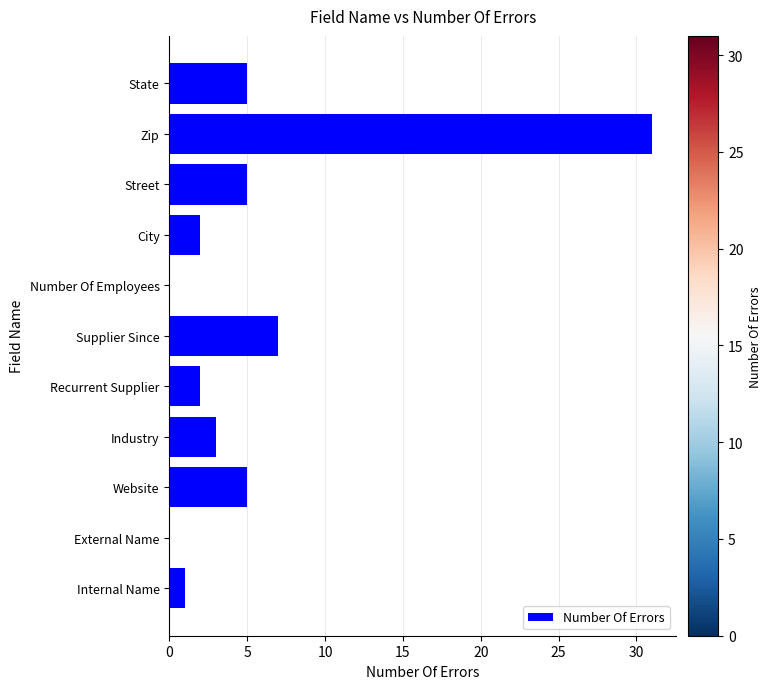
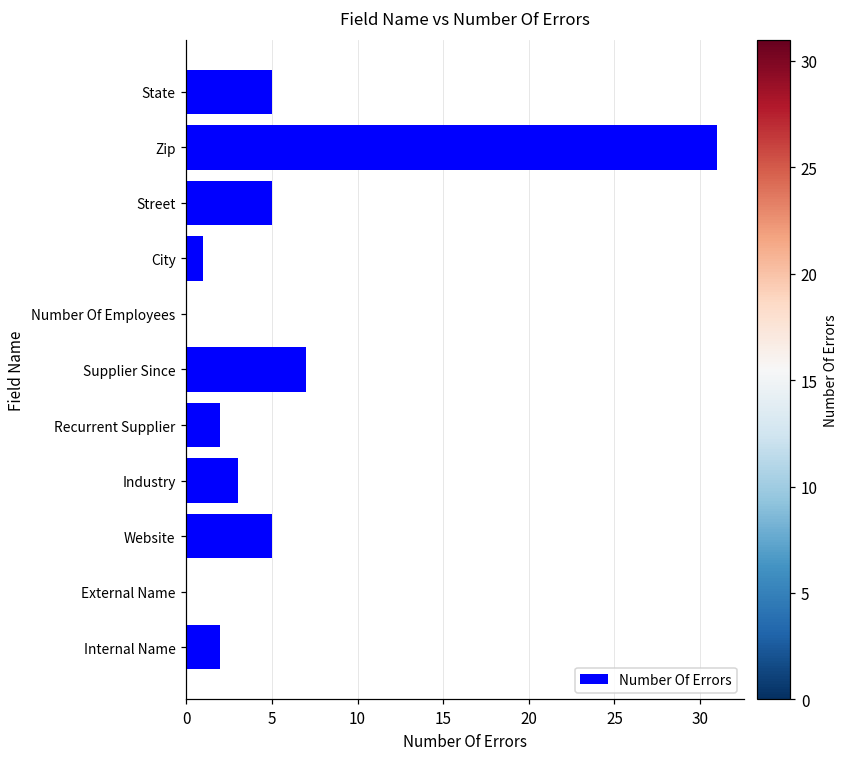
  {
    "State": 5,
    "Zip": 31,
    "Street": 5,
-   "City": 2,
+   "City": 1,
    "Number Of Employees": 0,
    "Supplier Since": 7,
    "Recurrent Supplier": 2,
    "Industry": 3,
    "Website": 5,
    "External Name": 0,
-   "Internal Name": 1
+   "Internal Name": 2
  }
